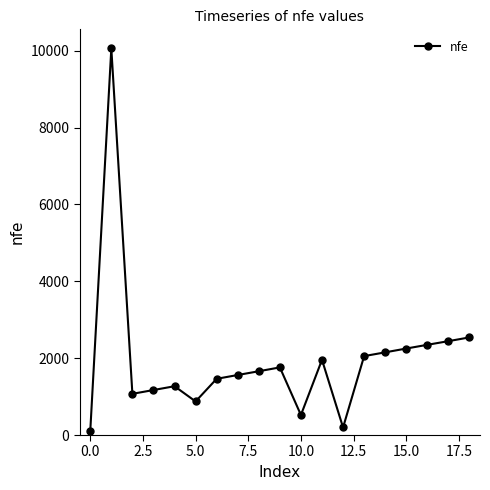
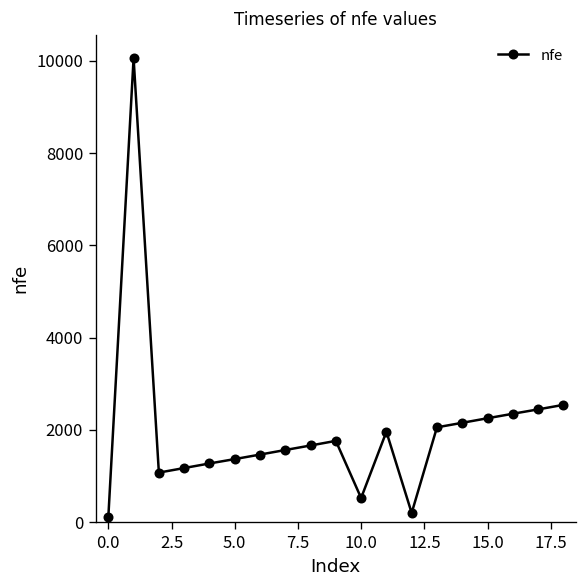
  {
    "0.0": 100,
-   "5.0": 900,
+   "5.0": 1400,
    "10.0": 500,
    "15.0": 2300
  }
